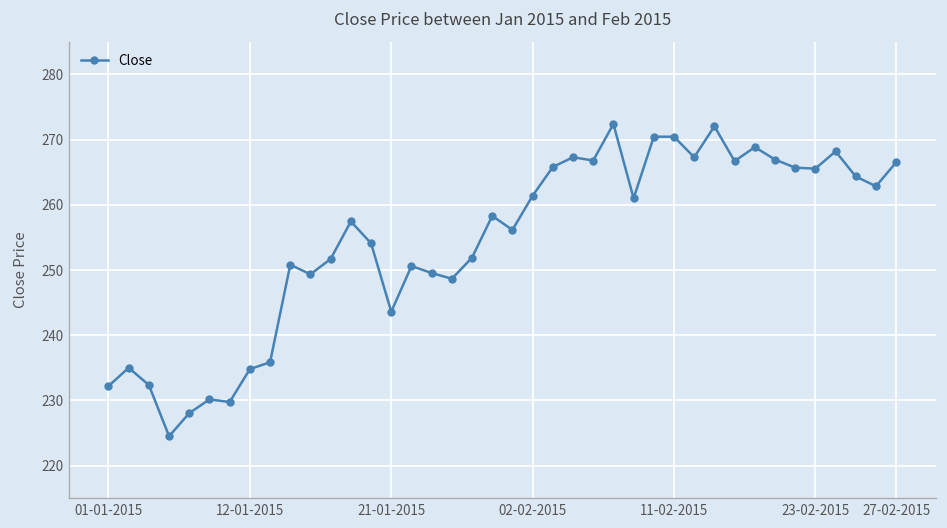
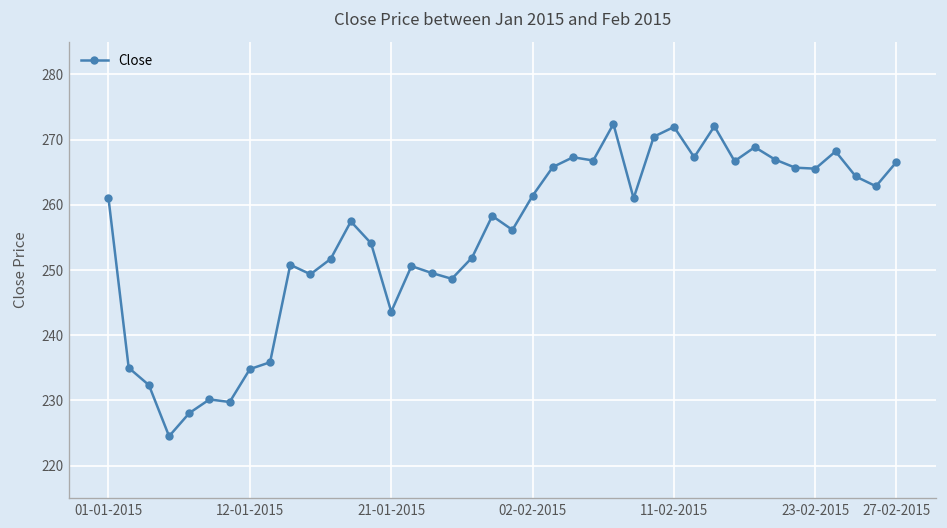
  {
-   "01-01-2015": 232,
+   "01-01-2015": 261,
    "12-01-2015": 235,
    "21-01-2015": 244,
    "02-02-2015": 261,
-   "11-02-2015": 270,
+   "11-02-2015": 272,
    "23-02-2015": 266,
    "27-02-2015": 267
  }
